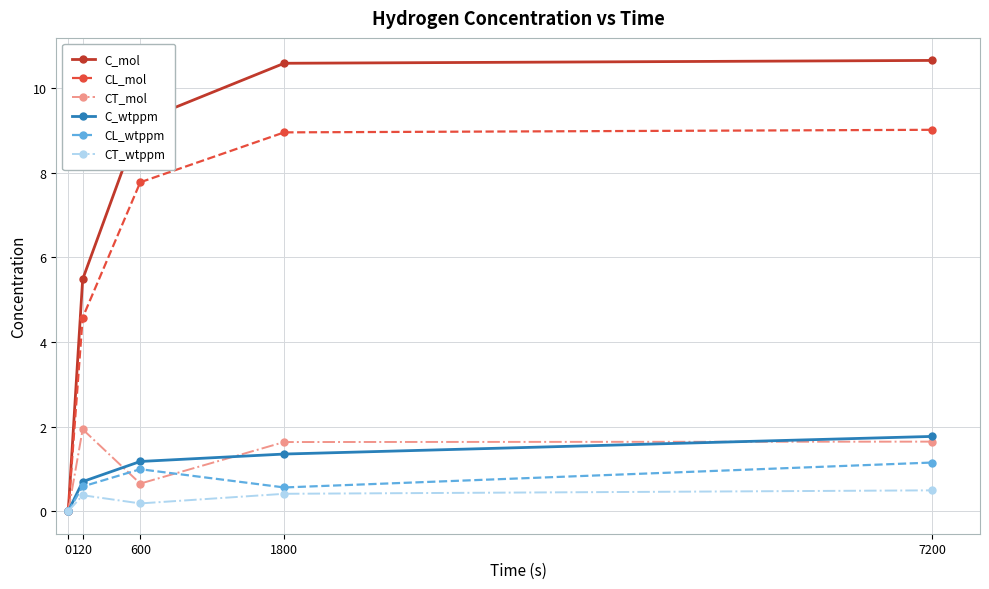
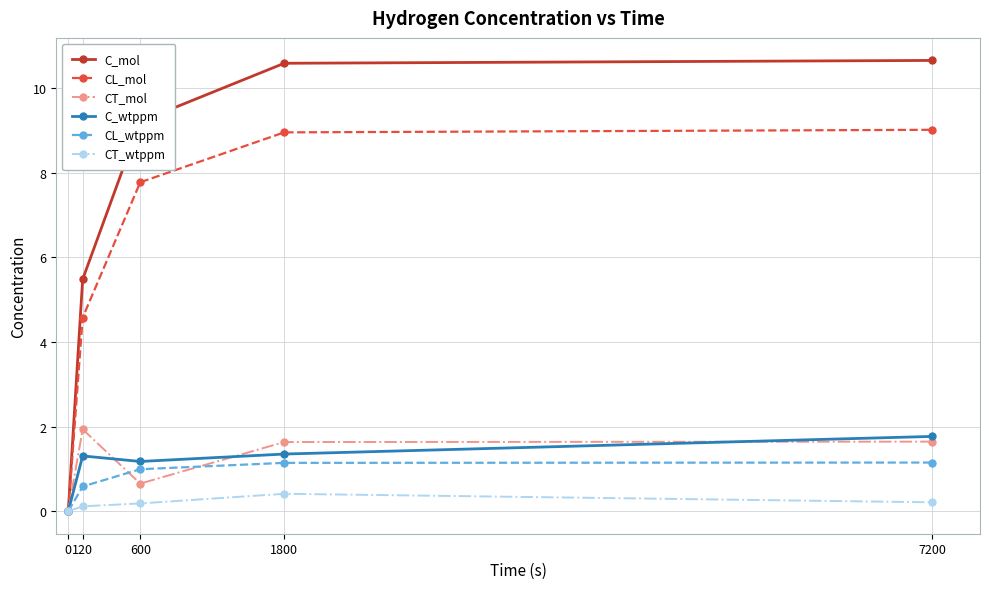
  {
    "CT_mol": {
      "120": 1.9,
      "600": 0.7,
      "1800": 1.6,
      "7200": 1.6
    },
    "C_wtppm": {
-     "120": 0.7,
+     "120": 1.3,
      "600": 1.2,
      "1800": 1.4,
      "7200": 1.8
    },
    "CL_wtppm": {
      "120": 0.6,
      "600": 1.0,
-     "1800": 0.6,
+     "1800": 1.1,
      "7200": 1.2
    },
    "CT_wtppm": {
-     "120": 0.4,
+     "120": 0.1,
      "600": 0.2,
      "1800": 0.4,
-     "7200": 0.5
+     "7200": 0.2
    }
  }
